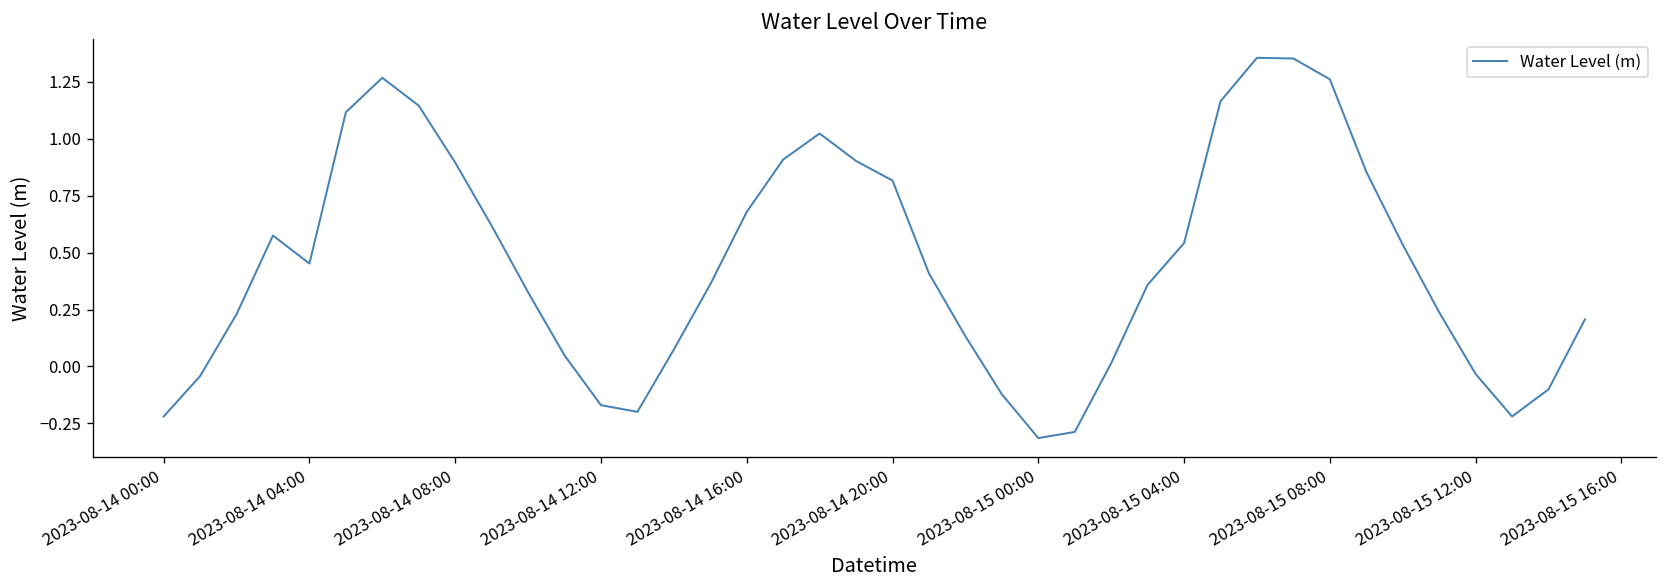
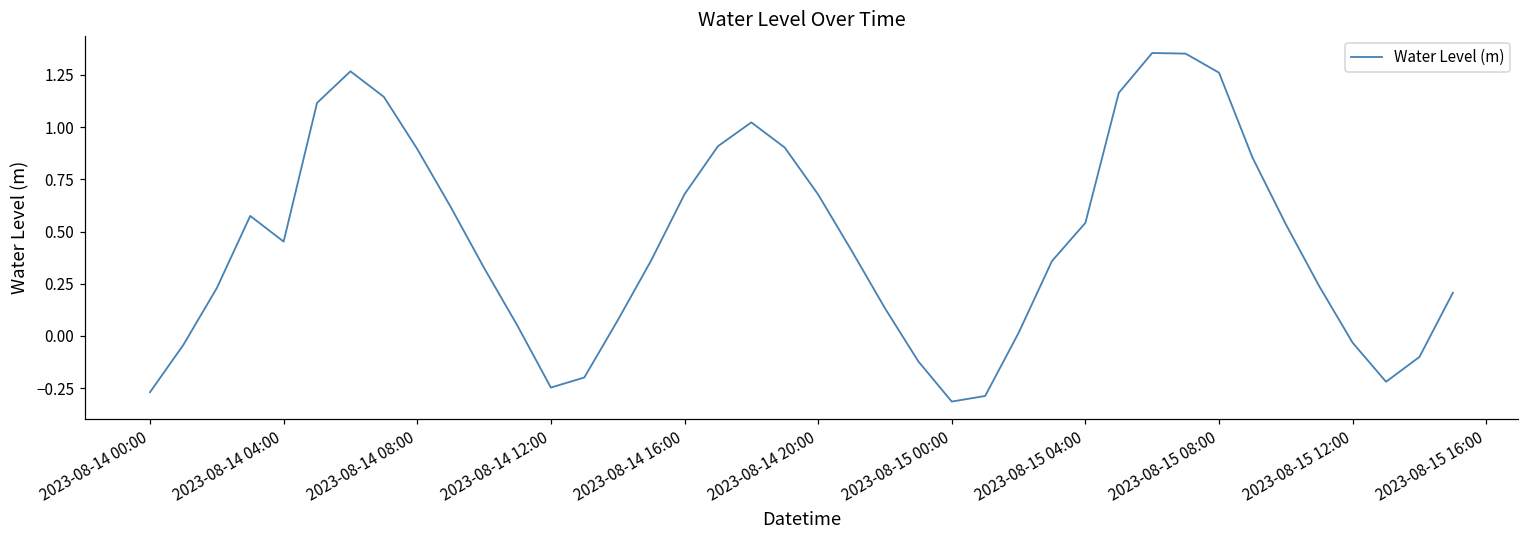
  {
-   "2023-08-14 00:00": -0.22,
+   "2023-08-14 00:00": -0.27,
    "2023-08-14 04:00": 0.45,
    "2023-08-14 08:00": 0.90,
-   "2023-08-14 12:00": -0.17,
+   "2023-08-14 12:00": -0.25,
    "2023-08-14 16:00": 0.68,
-   "2023-08-14 20:00": 0.82,
+   "2023-08-14 20:00": 0.68,
    "2023-08-15 00:00": -0.31,
    "2023-08-15 04:00": 0.54,
    "2023-08-15 08:00": 1.26,
    "2023-08-15 12:00": -0.03
  }
